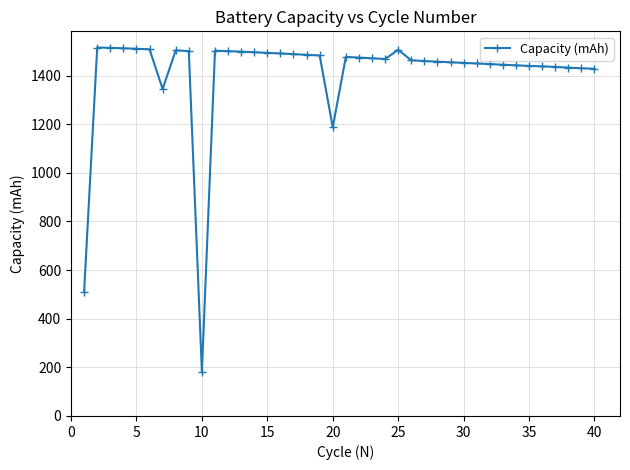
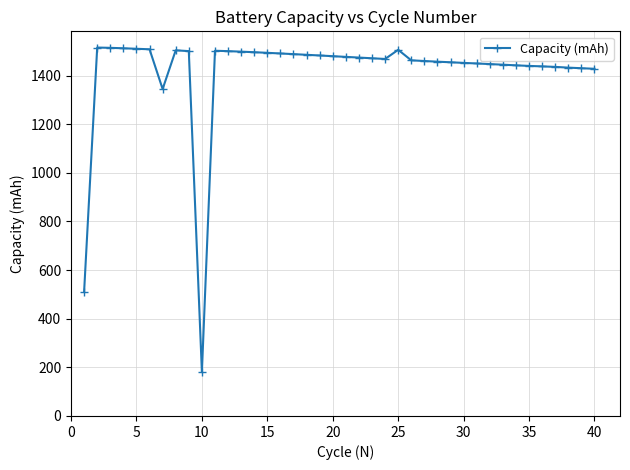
  {
    "5": 1510,
    "10": 180,
    "15": 1490,
-   "20": 1190,
+   "20": 1480,
    "25": 1510,
    "30": 1450,
    "35": 1440,
    "40": 1430
  }
